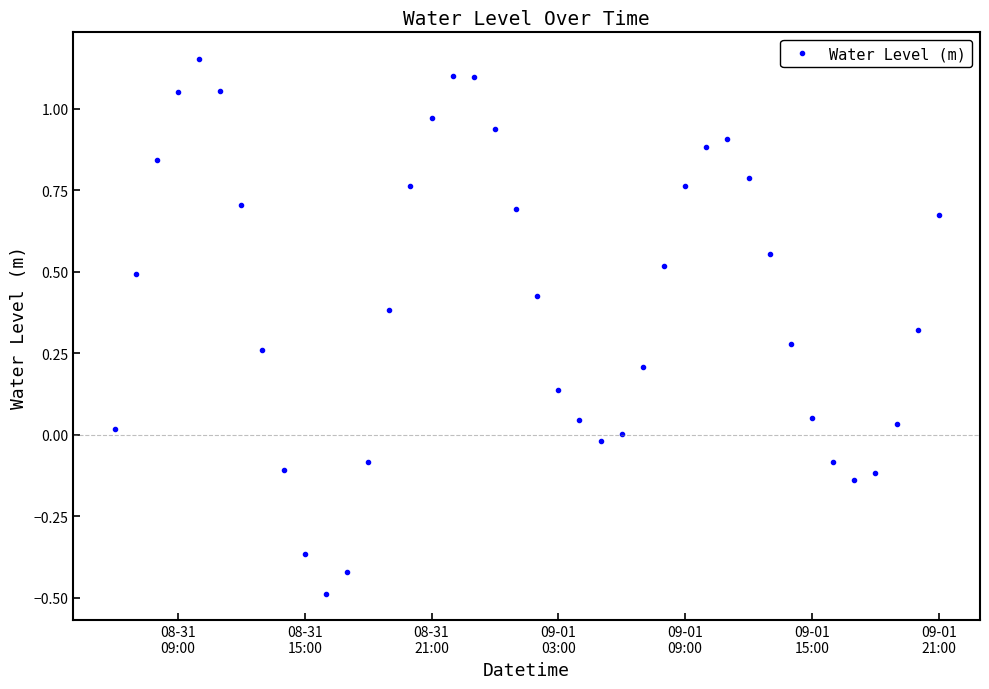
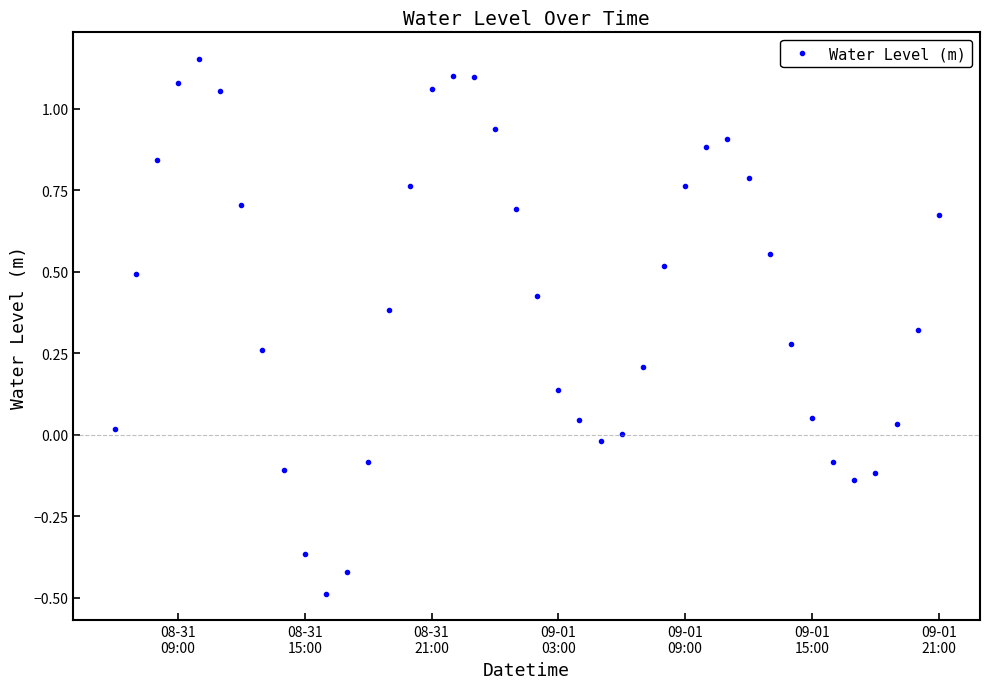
  {
-   "08-31 09:00": 1.05,
+   "08-31 09:00": 1.08,
    "08-31 15:00": -0.37,
-   "08-31 21:00": 0.97,
+   "08-31 21:00": 1.06,
    "09-01 03:00": 0.14,
    "09-01 09:00": 0.76,
    "09-01 15:00": 0.05,
    "09-01 21:00": 0.68
  }
